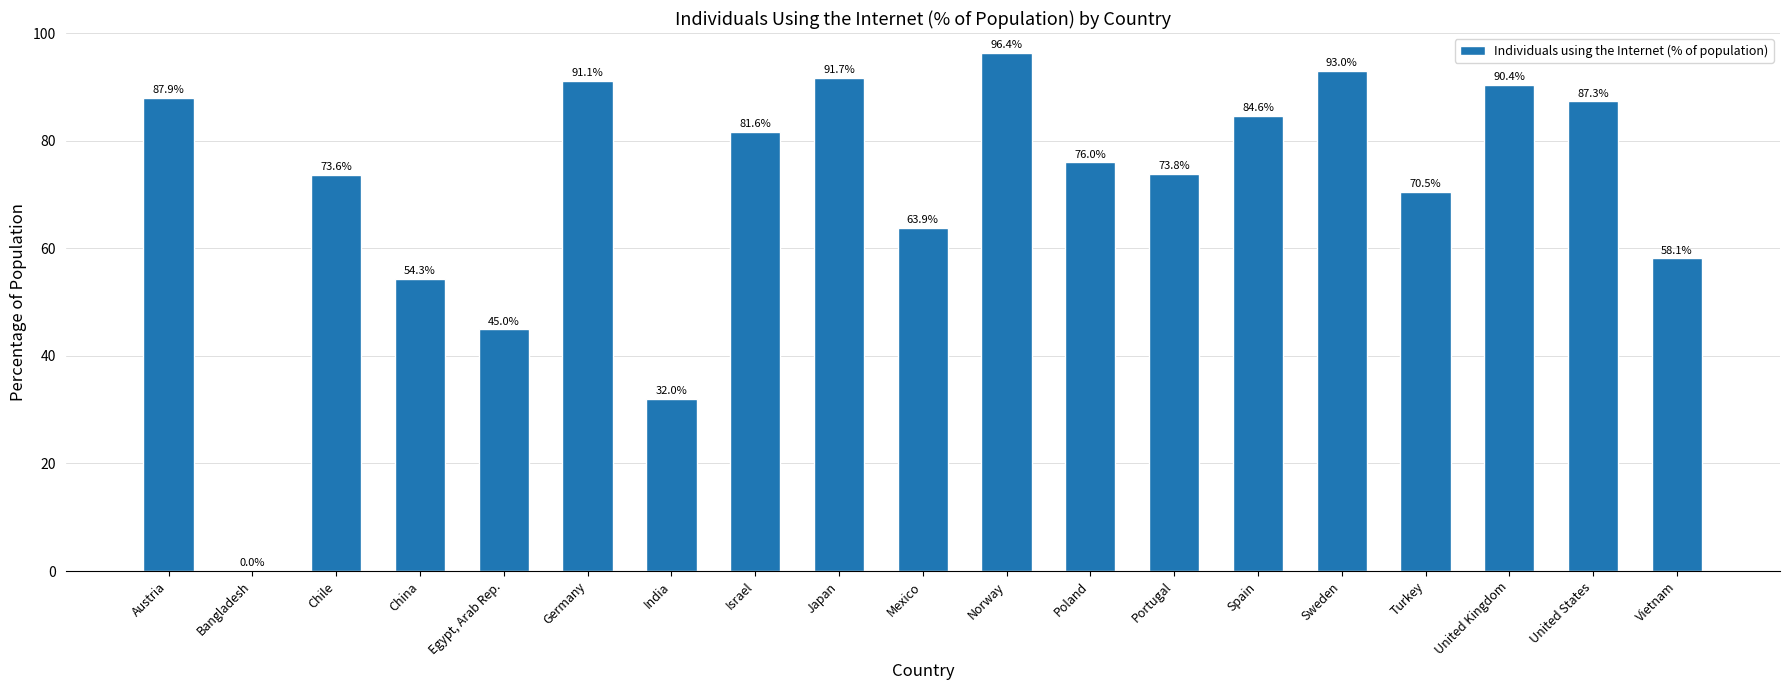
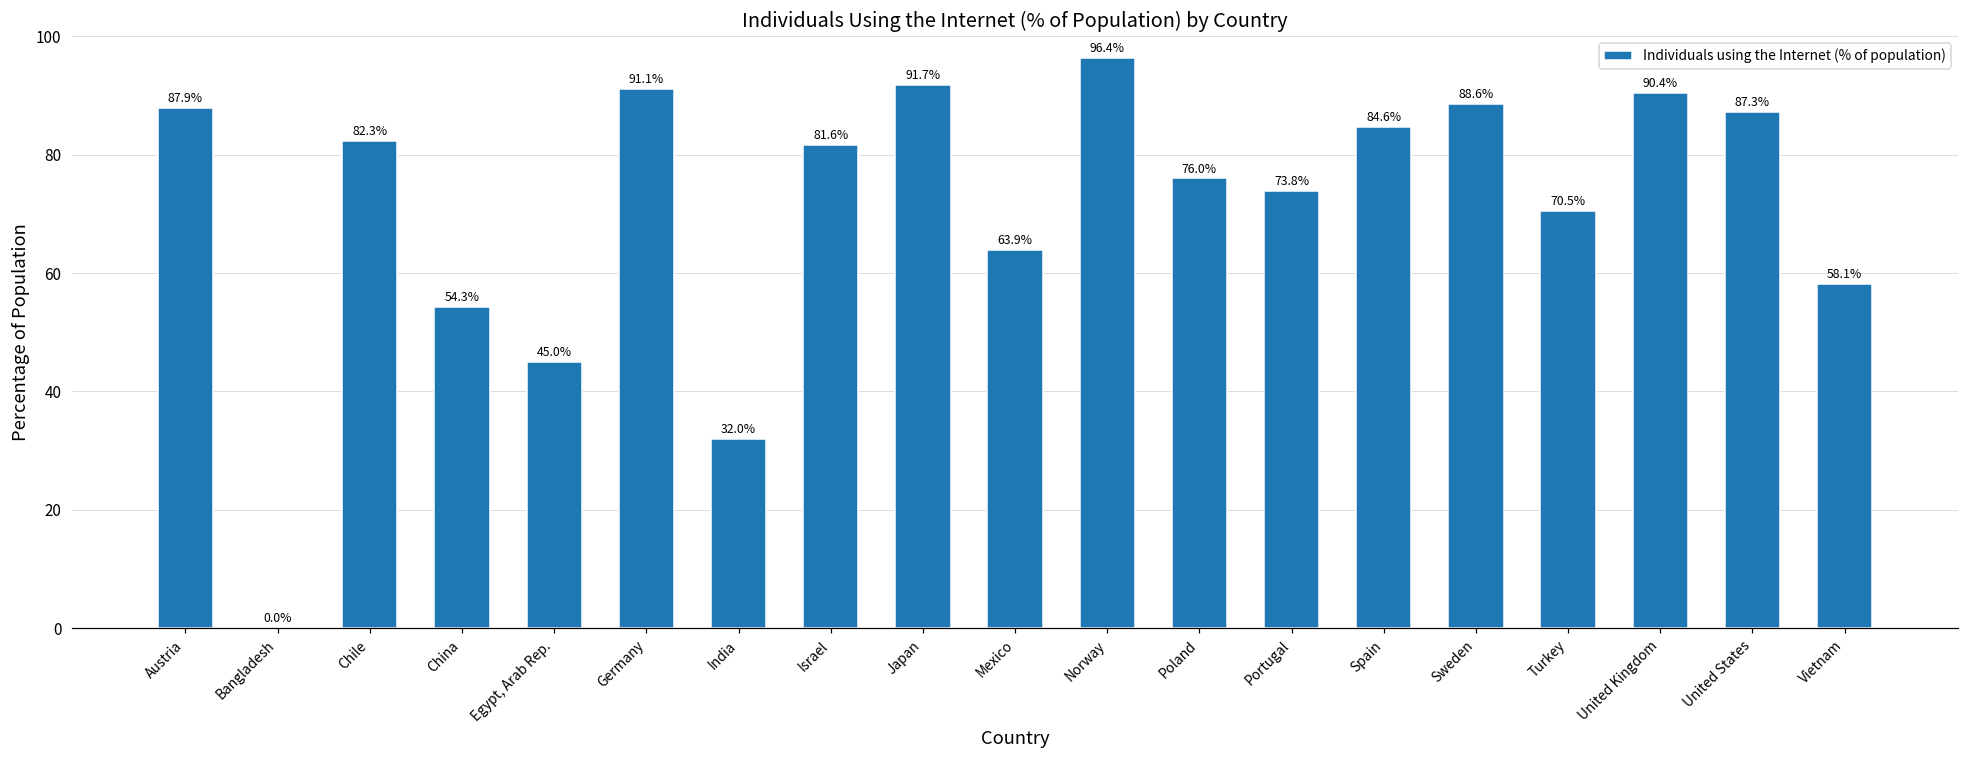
  {
    "Austria": "87.9%",
    "Bangladesh": "0.0%",
-   "Chile": "73.6%",
+   "Chile": "82.3%",
    "China": "54.3%",
    "Egypt, Arab Rep.": "45.0%",
    "Germany": "91.1%",
    "India": "32.0%",
    "Israel": "81.6%",
    "Japan": "91.7%",
    "Mexico": "63.9%",
    "Norway": "96.4%",
    "Poland": "76.0%",
    "Portugal": "73.8%",
    "Spain": "84.6%",
-   "Sweden": "93.0%",
+   "Sweden": "88.6%",
    "Turkey": "70.5%",
    "United Kingdom": "90.4%",
    "United States": "87.3%",
    "Vietnam": "58.1%"
  }
